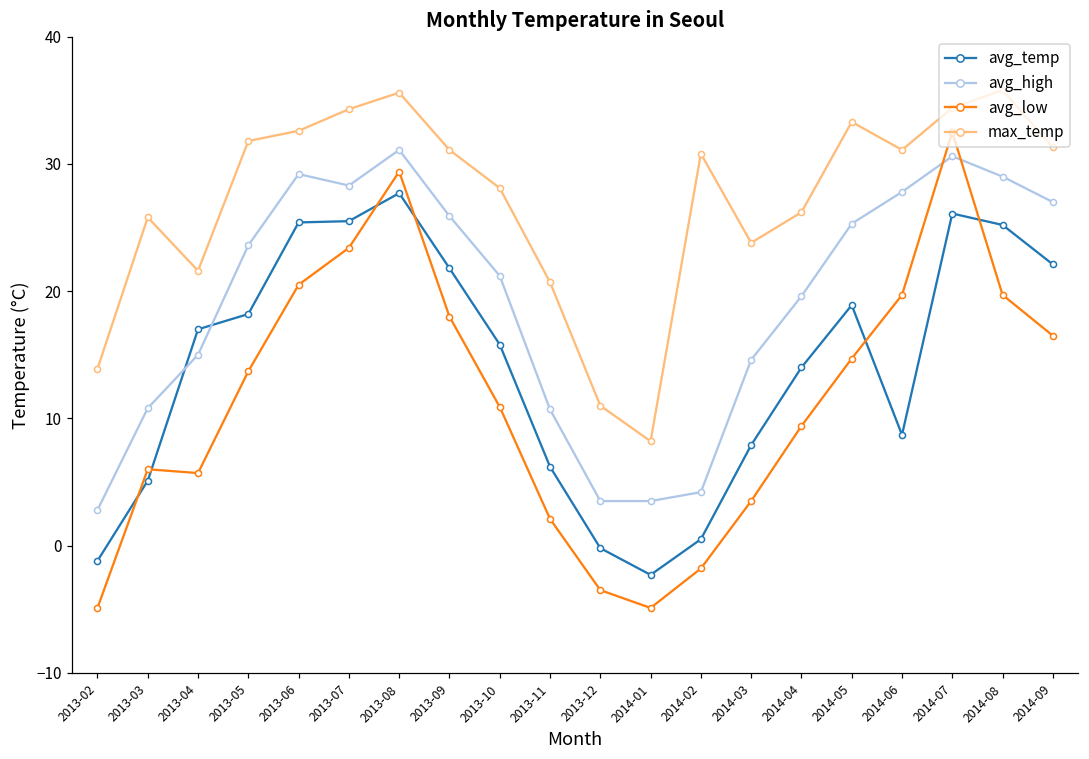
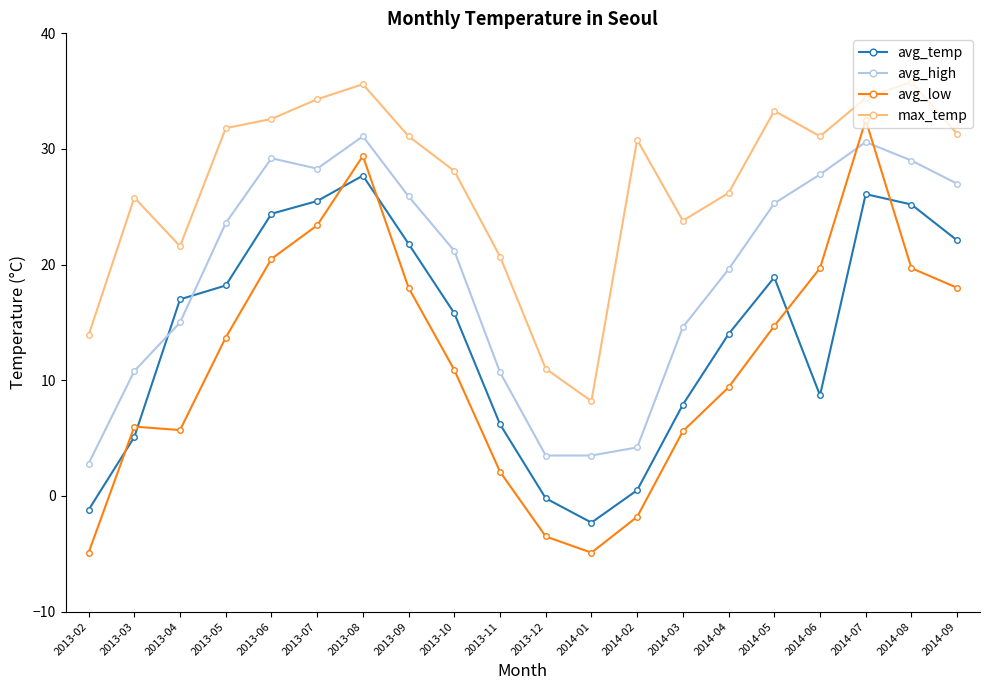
  {
    "avg_temp": {
      "2013-02": -1.2,
      "2013-03": 5.1,
      "2013-04": 17.0,
      "2013-05": 18.2,
-     "2013-06": 25.4,
+     "2013-06": 24.4,
      "2013-07": 25.5,
      "2013-08": 27.7,
      "2013-09": 21.8,
      "2013-10": 15.8,
      "2013-11": 6.2,
      "2013-12": -0.2,
      "2014-01": -2.3,
      "2014-02": 0.5,
      "2014-03": 7.9,
      "2014-04": 14.0,
      "2014-05": 18.9,
      "2014-06": 8.7,
      "2014-07": 26.1,
      "2014-08": 25.2,
      "2014-09": 22.1
    },
    "avg_high": {
      "2013-02": 2.8,
      "2013-03": 10.8,
      "2013-04": 15.0,
      "2013-05": 23.6,
      "2013-06": 29.2,
      "2013-07": 28.3,
      "2013-08": 31.1,
      "2013-09": 25.9,
      "2013-10": 21.2,
      "2013-11": 10.7,
      "2013-12": 3.5,
      "2014-01": 3.5,
      "2014-02": 4.2,
      "2014-03": 14.6,
      "2014-04": 19.6,
      "2014-05": 25.3,
      "2014-06": 27.8,
      "2014-07": 30.6,
      "2014-08": 29.0,
      "2014-09": 27.0
    },
    "avg_low": {
      "2013-02": -4.9,
      "2013-03": 6.0,
      "2013-04": 5.7,
      "2013-05": 13.7,
      "2013-06": 20.5,
      "2013-07": 23.4,
      "2013-08": 29.4,
      "2013-09": 18.0,
      "2013-10": 10.9,
      "2013-11": 2.1,
      "2013-12": -3.5,
      "2014-01": -4.9,
      "2014-02": -1.8,
-     "2014-03": 3.5,
+     "2014-03": 5.6,
      "2014-04": 9.4,
      "2014-05": 14.7,
      "2014-06": 19.7,
      "2014-08": 19.7,
-     "2014-09": 16.5
+     "2014-09": 18.0
    },
    "max_temp": {
      "2013-02": 13.9,
      "2013-03": 25.8,
      "2013-04": 21.6,
      "2013-05": 31.8,
      "2013-06": 32.6,
      "2013-07": 34.3,
      "2013-08": 35.6,
      "2013-09": 31.1,
      "2013-10": 28.1,
      "2013-11": 20.7,
      "2013-12": 11.0,
      "2014-01": 8.2,
      "2014-02": 30.8,
      "2014-03": 23.8,
      "2014-04": 26.2,
      "2014-05": 33.3,
      "2014-06": 31.1,
      "2014-09": 31.3
    }
  }
